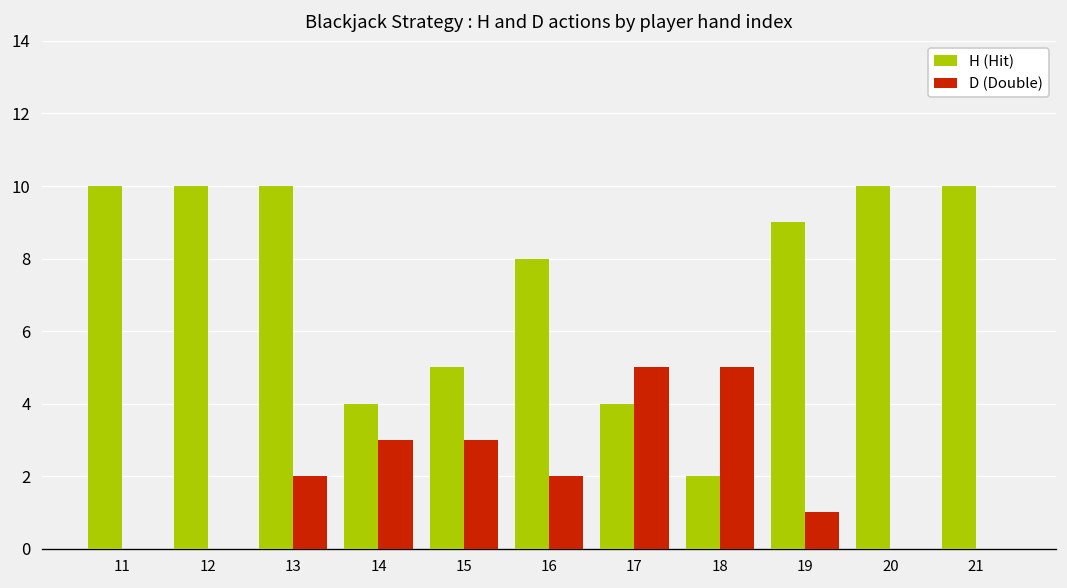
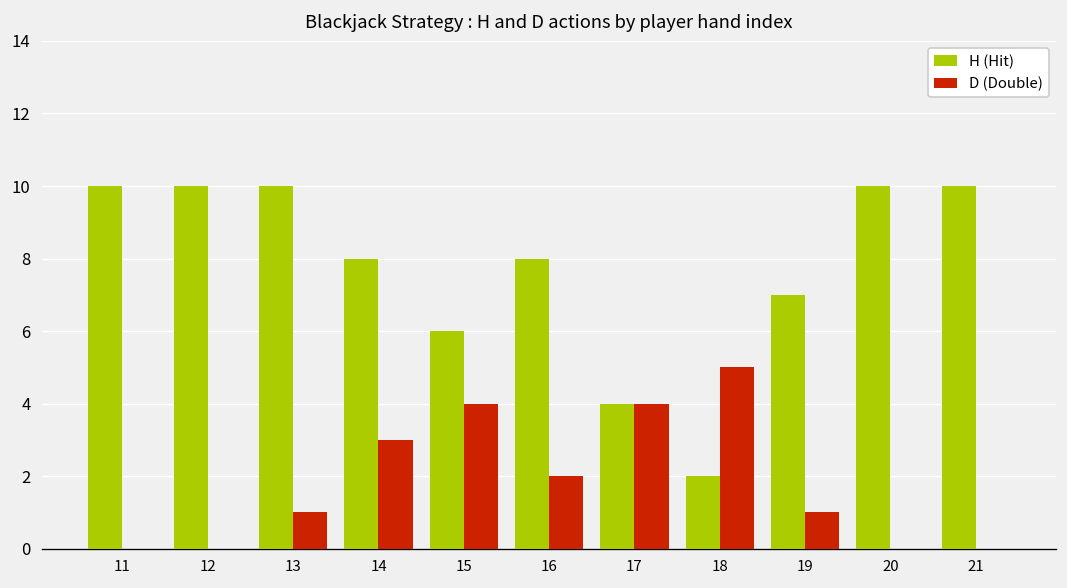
  {
    "H (Hit)": {
      "11": 10,
      "12": 10,
      "13": 10,
-     "14": 4,
-     "15": 5,
+     "14": 8,
+     "15": 6,
      "16": 8,
      "17": 4,
      "18": 2,
-     "19": 9,
+     "19": 7,
      "20": 10,
      "21": 10
    },
    "D (Double)": {
      "11": 0,
      "12": 0,
-     "13": 2,
+     "13": 1,
      "14": 3,
-     "15": 3,
+     "15": 4,
      "16": 2,
-     "17": 5,
+     "17": 4,
      "18": 5,
      "19": 1,
      "20": 0,
      "21": 0
    }
  }
